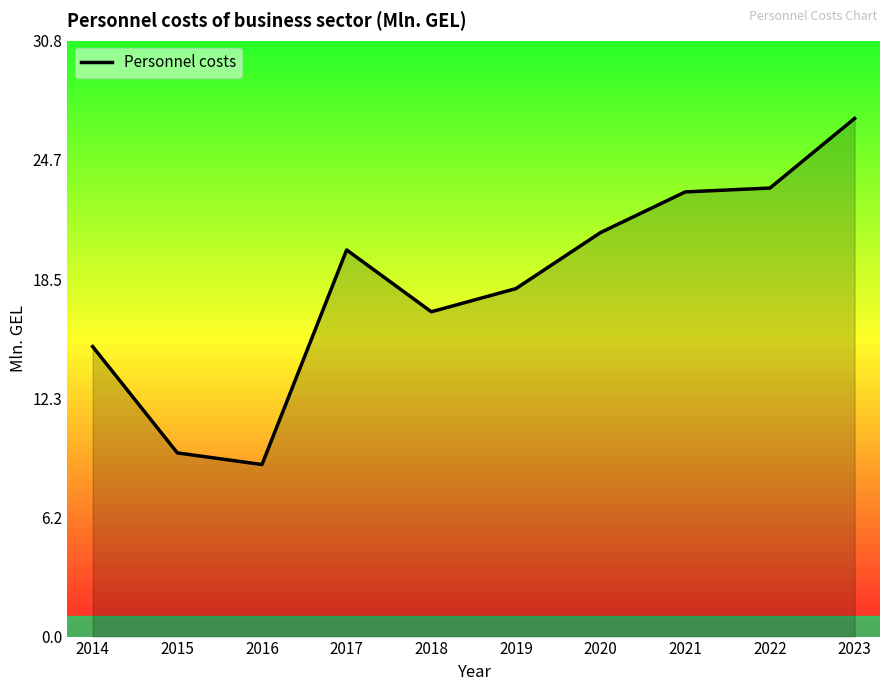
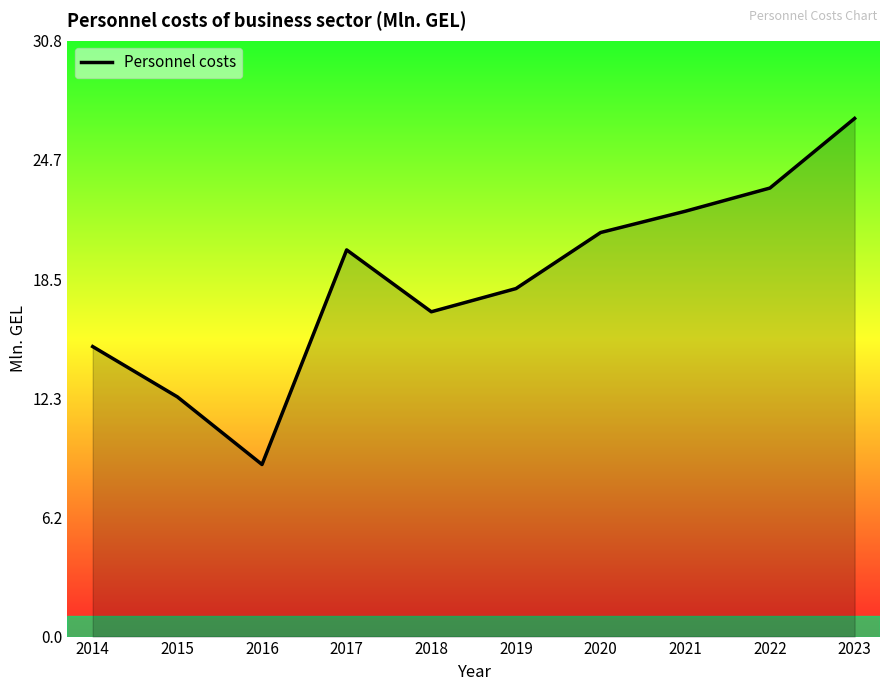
  {
    "2014": 15.0,
-   "2015": 9.5,
+   "2015": 12.4,
    "2016": 8.9,
    "2017": 20.0,
    "2018": 16.8,
    "2019": 18.0,
    "2020": 20.9,
-   "2021": 23,
+   "2021": 22,
    "2022": 23.2,
    "2023": 26.8
  }
